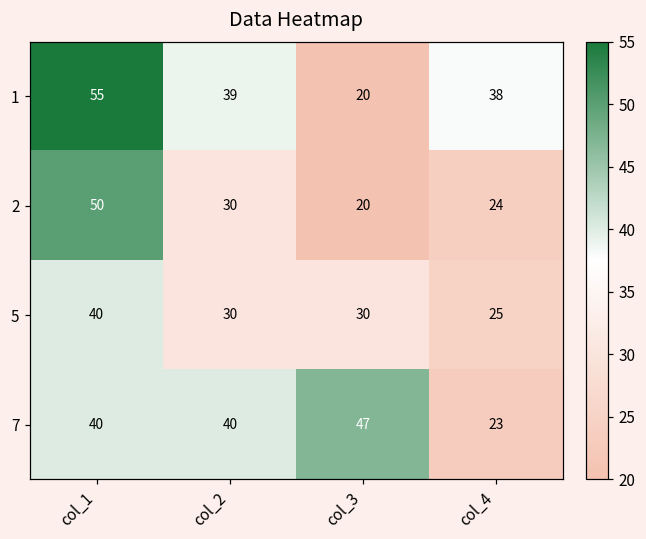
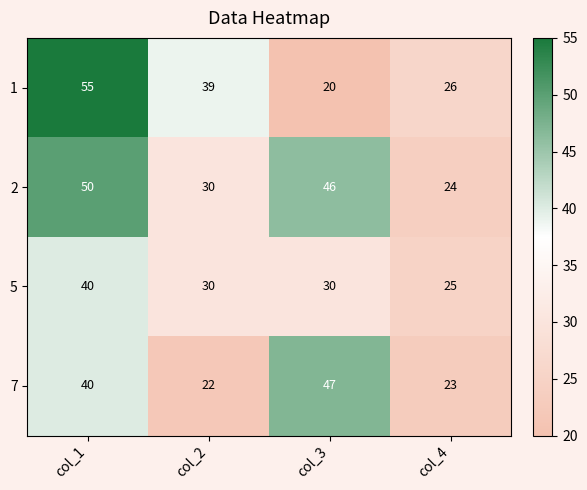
  {
    "1": {
      "col_1": 55,
      "col_2": 39,
      "col_3": 20,
-     "col_4": 38
+     "col_4": 26
    },
    "2": {
      "col_1": 50,
      "col_2": 30,
-     "col_3": 20,
+     "col_3": 46,
      "col_4": 24
    },
    "5": {
      "col_1": 40,
      "col_2": 30,
      "col_3": 30,
      "col_4": 25
    },
    "7": {
      "col_1": 40,
-     "col_2": 40,
+     "col_2": 22,
      "col_3": 47,
      "col_4": 23
    }
  }
